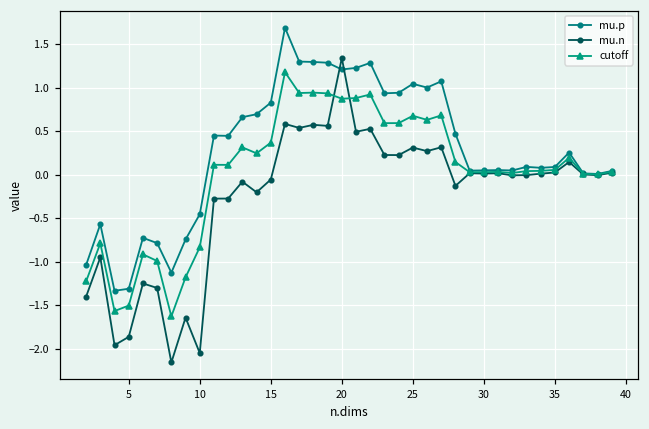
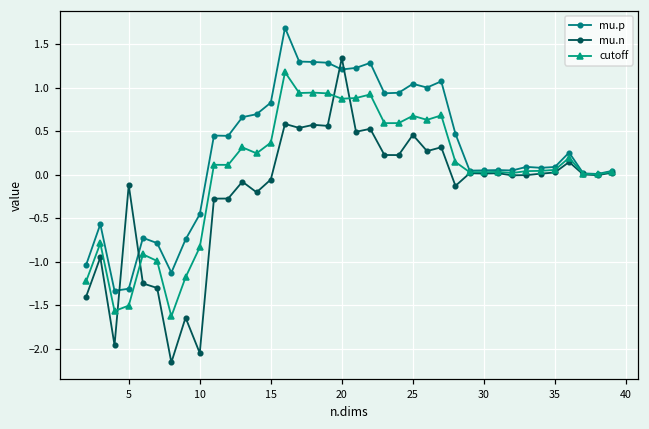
  {
    "mu.n": {
-     "5": -1.9,
+     "5": -0.1,
      "10": -2.1,
      "15": -0.1,
      "20": 1.3,
-     "25": 0.3
+     "25": 0.5
    }
  }
